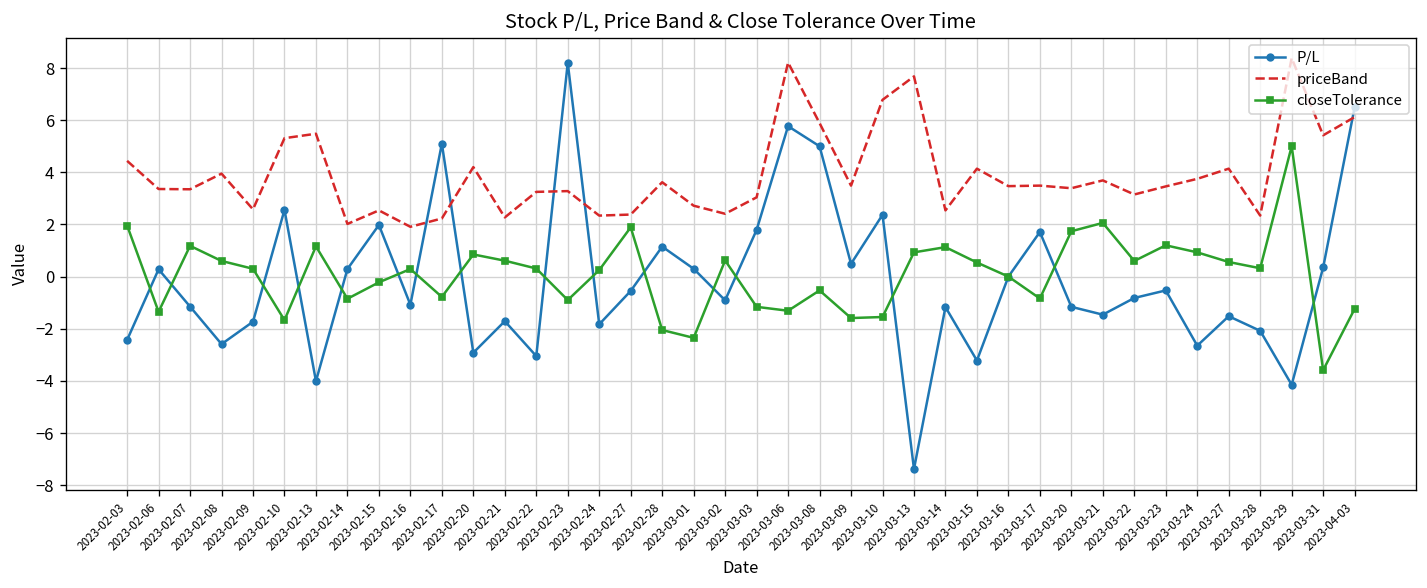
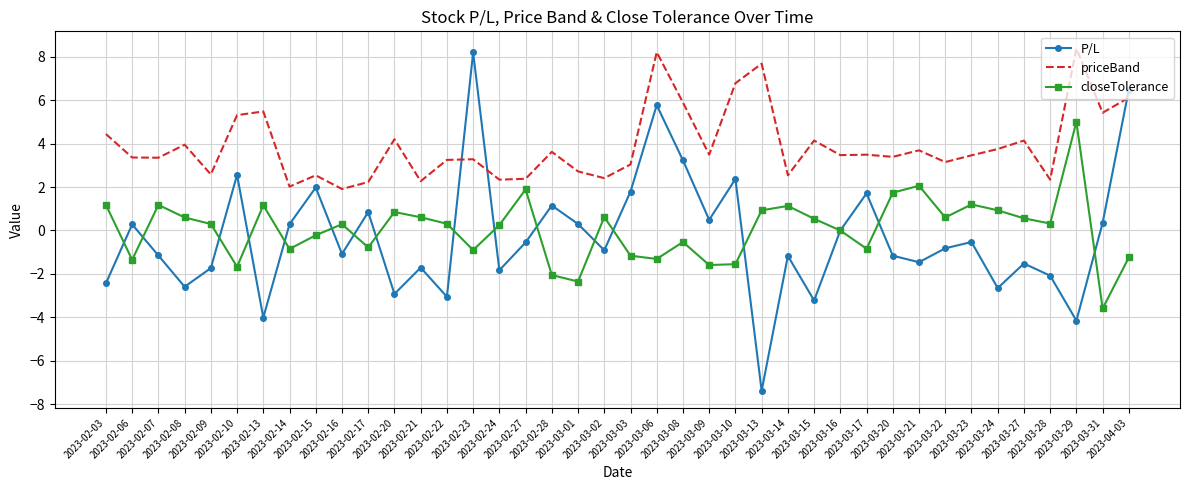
  {
    "P/L": {
      "2023-02-03": -2.4,
      "2023-02-06": 0.3,
      "2023-02-07": -1.2,
      "2023-02-08": -2.6,
      "2023-02-09": -1.7,
      "2023-02-10": 2.6,
      "2023-02-13": -4.0,
      "2023-02-14": 0.3,
      "2023-02-15": 2.0,
      "2023-02-16": -1.1,
-     "2023-02-17": 5.1,
+     "2023-02-17": 0.9,
      "2023-02-20": -2.9,
      "2023-02-21": -1.7,
      "2023-02-22": -3.1,
      "2023-02-23": 8.2,
      "2023-02-24": -1.8,
      "2023-02-27": -0.6,
      "2023-02-28": 1.2,
      "2023-03-01": 0.3,
      "2023-03-02": -0.9,
      "2023-03-03": 1.8,
      "2023-03-06": 5.8,
-     "2023-03-08": 5.0,
+     "2023-03-08": 3.2,
      "2023-03-09": 0.5,
      "2023-03-10": 2.4,
      "2023-03-13": -7.4,
      "2023-03-14": -1.2,
      "2023-03-15": -3.2,
      "2023-03-17": 1.7,
      "2023-03-20": -1.2,
      "2023-03-21": -1.5,
      "2023-03-22": -0.8,
      "2023-03-23": -0.5,
      "2023-03-24": -2.7,
      "2023-03-27": -1.5,
      "2023-03-28": -2.1,
      "2023-03-29": -4.2,
      "2023-03-31": 0.4
    },
    "priceBand": {
      "2023-02-03": 4.4,
      "2023-02-06": 3.4,
      "2023-02-07": 3.4,
      "2023-02-08": 4.0,
      "2023-02-09": 2.6,
      "2023-02-10": 5.3,
      "2023-02-13": 5.5,
      "2023-02-14": 2.0,
      "2023-02-15": 2.5,
      "2023-02-16": 1.9,
      "2023-02-17": 2.2,
      "2023-02-20": 4.2,
      "2023-02-21": 2.3,
      "2023-02-22": 3.3,
      "2023-02-23": 3.3,
      "2023-02-24": 2.3,
      "2023-02-27": 2.4,
      "2023-02-28": 3.6,
      "2023-03-01": 2.7,
      "2023-03-02": 2.4,
      "2023-03-03": 3.0,
      "2023-03-06": 8.2,
      "2023-03-08": 5.9,
      "2023-03-09": 3.5,
      "2023-03-10": 6.8,
      "2023-03-13": 7.7,
      "2023-03-14": 2.5,
      "2023-03-15": 4.1,
      "2023-03-16": 3.5,
      "2023-03-17": 3.5,
      "2023-03-20": 3.4,
      "2023-03-21": 3.7,
      "2023-03-22": 3.2,
      "2023-03-23": 3.5,
      "2023-03-24": 3.8,
      "2023-03-27": 4.1,
      "2023-03-28": 2.3,
      "2023-03-31": 5.4
    },
    "closeTolerance": {
-     "2023-02-03": 2.0,
+     "2023-02-03": 1.2,
      "2023-02-06": -1.4,
      "2023-02-07": 1.2,
      "2023-02-08": 0.6,
      "2023-02-09": 0.3,
      "2023-02-10": -1.7,
      "2023-02-13": 1.2,
      "2023-02-14": -0.9,
      "2023-02-15": -0.2,
      "2023-02-16": 0.3,
      "2023-02-17": -0.8,
      "2023-02-20": 0.9,
      "2023-02-21": 0.6,
      "2023-02-22": 0.3,
      "2023-02-23": -0.9,
      "2023-02-24": 0.3,
      "2023-02-27": 1.9,
      "2023-02-28": -2.1,
      "2023-03-01": -2.4,
      "2023-03-02": 0.6,
      "2023-03-03": -1.2,
      "2023-03-06": -1.3,
      "2023-03-08": -0.5,
      "2023-03-09": -1.6,
      "2023-03-10": -1.6,
      "2023-03-13": 0.9,
      "2023-03-14": 1.1,
      "2023-03-15": 0.5,
      "2023-03-17": -0.8,
      "2023-03-20": 1.7,
      "2023-03-21": 2.1,
      "2023-03-22": 0.6,
      "2023-03-23": 1.2,
      "2023-03-24": 0.9,
      "2023-03-27": 0.6,
      "2023-03-28": 0.3,
      "2023-03-29": 5.0,
      "2023-03-31": -3.6,
      "2023-04-03": -1.2
    }
  }
